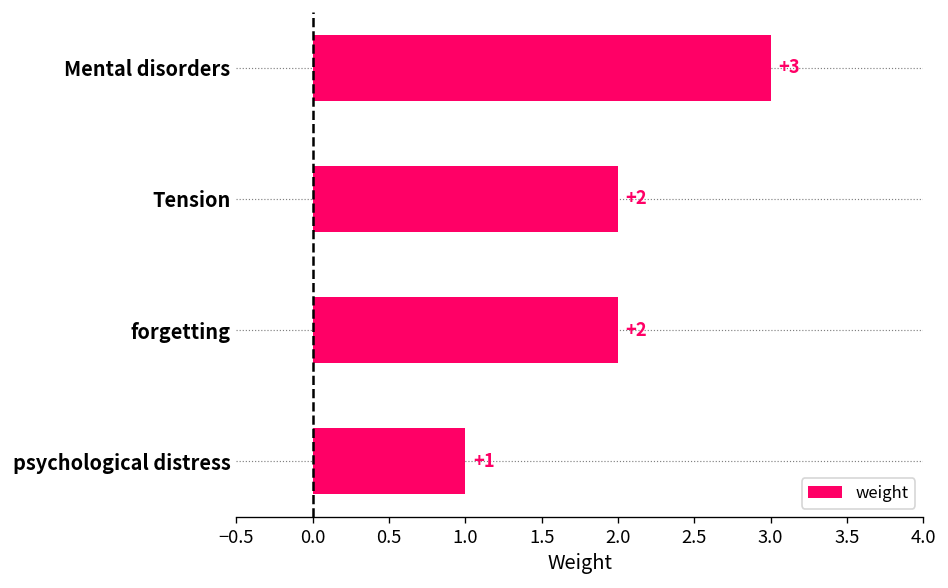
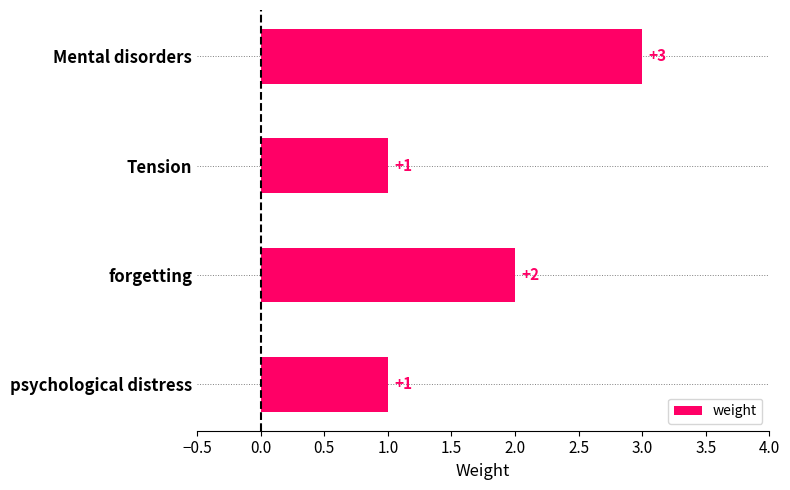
  {
    "Mental disorders": "+3",
-   "Tension": "+2",
+   "Tension": "+1",
    "forgetting": "+2",
    "psychological distress": "+1"
  }
